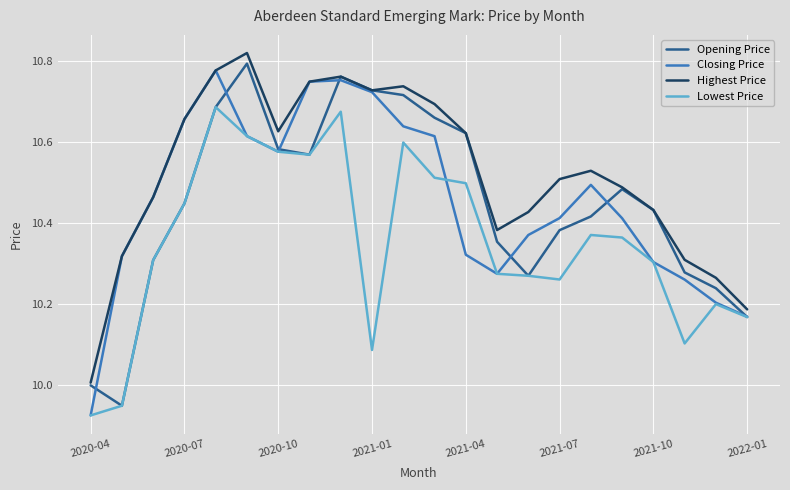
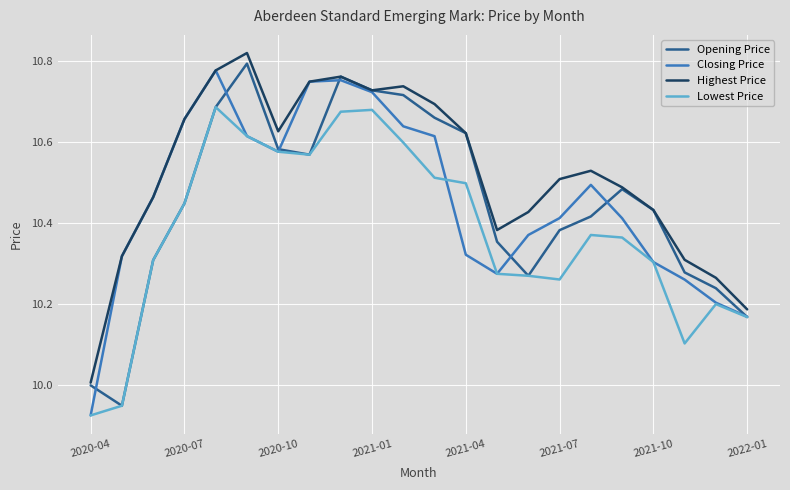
  {
    "Lowest Price": {
-     "2021-01": 10.09,
+     "2021-01": 10.68,
      "2021-04": 10.50,
      "2021-07": 10.26
    }
  }
